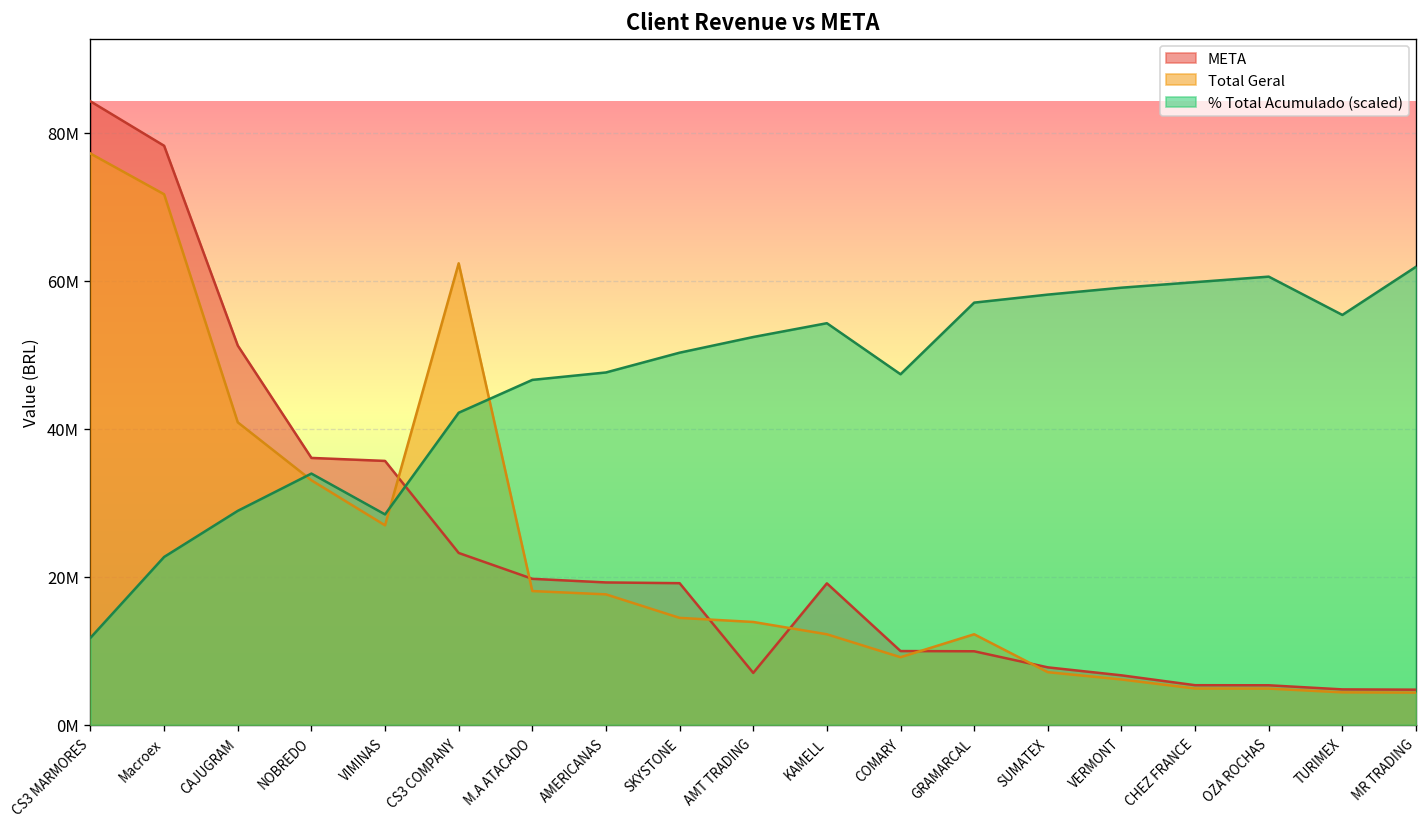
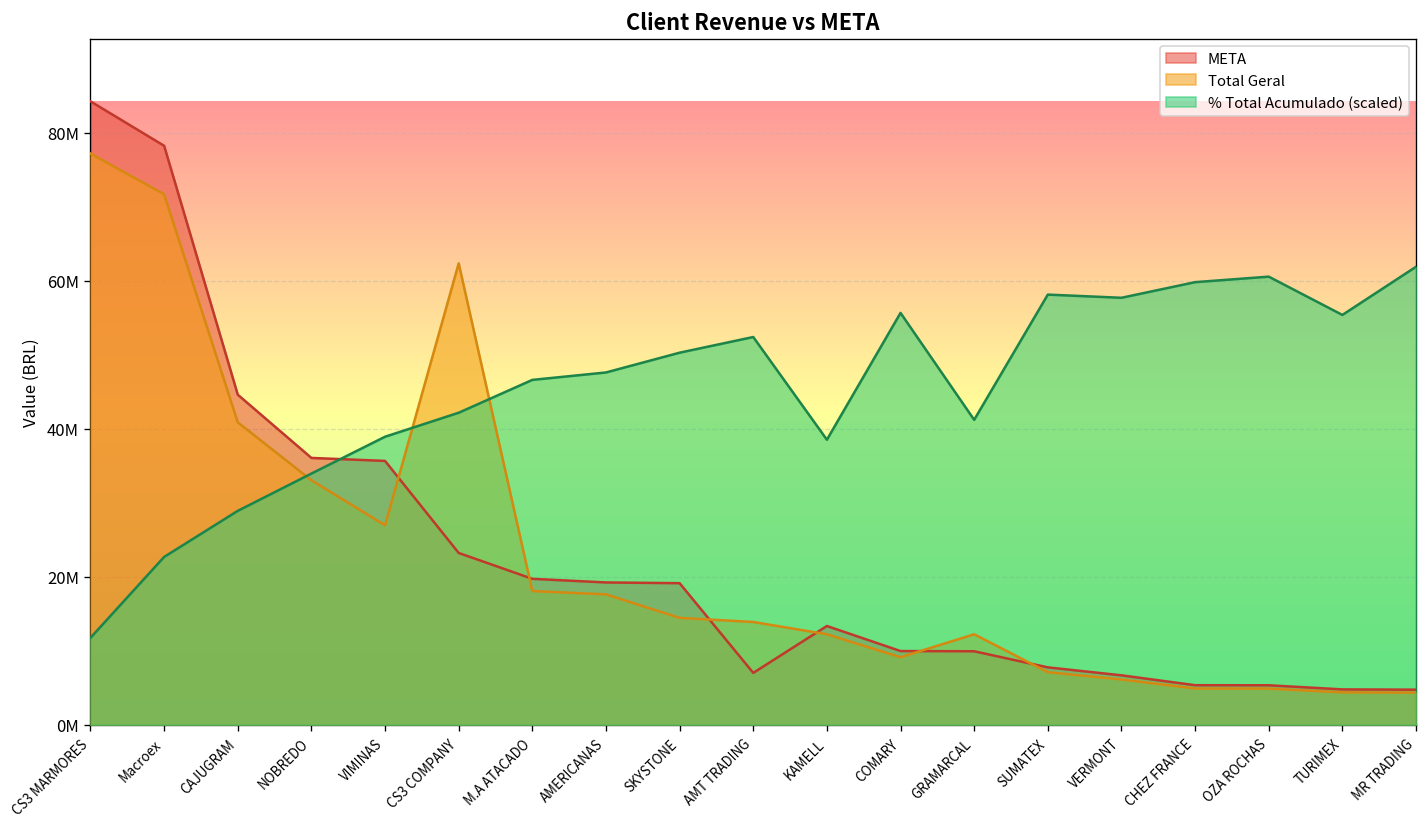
  {
    "META": {
      "CS3 MARMORES": 84000000,
      "Macroex": 78000000,
-     "CAJUGRAM": 51000000,
+     "CAJUGRAM": 45000000,
      "NOBREDO": 36000000,
      "VIMINAS": 36000000,
      "CS3 COMPANY": 23000000,
      "M.A ATACADO": 20000000,
      "AMERICANAS": 19000000,
      "SKYSTONE": 19000000,
      "AMT TRADING": 7000000,
-     "KAMELL": 19000000,
+     "KAMELL": 13000000,
      "COMARY": 10000000,
      "GRAMARCAL": 10000000,
      "SUMATEX": 8000000,
      "VERMONT": 7000000,
      "CHEZ FRANCE": 5000000,
      "OZA ROCHAS": 5000000
    },
    "Total Geral": {
      "CS3 MARMORES": 77000000,
      "Macroex": 72000000,
      "CAJUGRAM": 41000000,
      "NOBREDO": 33000000,
      "VIMINAS": 27000000,
      "CS3 COMPANY": 62000000,
      "M.A ATACADO": 18000000,
      "AMERICANAS": 18000000,
      "SKYSTONE": 14000000,
      "AMT TRADING": 14000000,
      "KAMELL": 12000000,
      "COMARY": 9000000,
      "GRAMARCAL": 12000000,
      "SUMATEX": 7000000,
      "VERMONT": 6000000,
      "CHEZ FRANCE": 5000000,
      "OZA ROCHAS": 5000000
    },
    "% Total Acumulado (scaled)": {
      "CS3 MARMORES": 12000000,
      "Macroex": 23000000,
      "CAJUGRAM": 29000000,
      "NOBREDO": 34000000,
-     "VIMINAS": 28000000,
+     "VIMINAS": 39000000,
      "CS3 COMPANY": 42000000,
      "M.A ATACADO": 47000000,
      "AMERICANAS": 48000000,
      "SKYSTONE": 50000000,
      "AMT TRADING": 52000000,
-     "KAMELL": 54000000,
-     "COMARY": 47000000,
-     "GRAMARCAL": 57000000,
+     "KAMELL": 39000000,
+     "COMARY": 56000000,
+     "GRAMARCAL": 41000000,
      "SUMATEX": 58000000,
-     "VERMONT": 59000000,
+     "VERMONT": 58000000,
      "CHEZ FRANCE": 60000000,
      "OZA ROCHAS": 61000000,
      "TURIMEX": 55000000,
      "MR TRADING": 62000000
    }
  }
